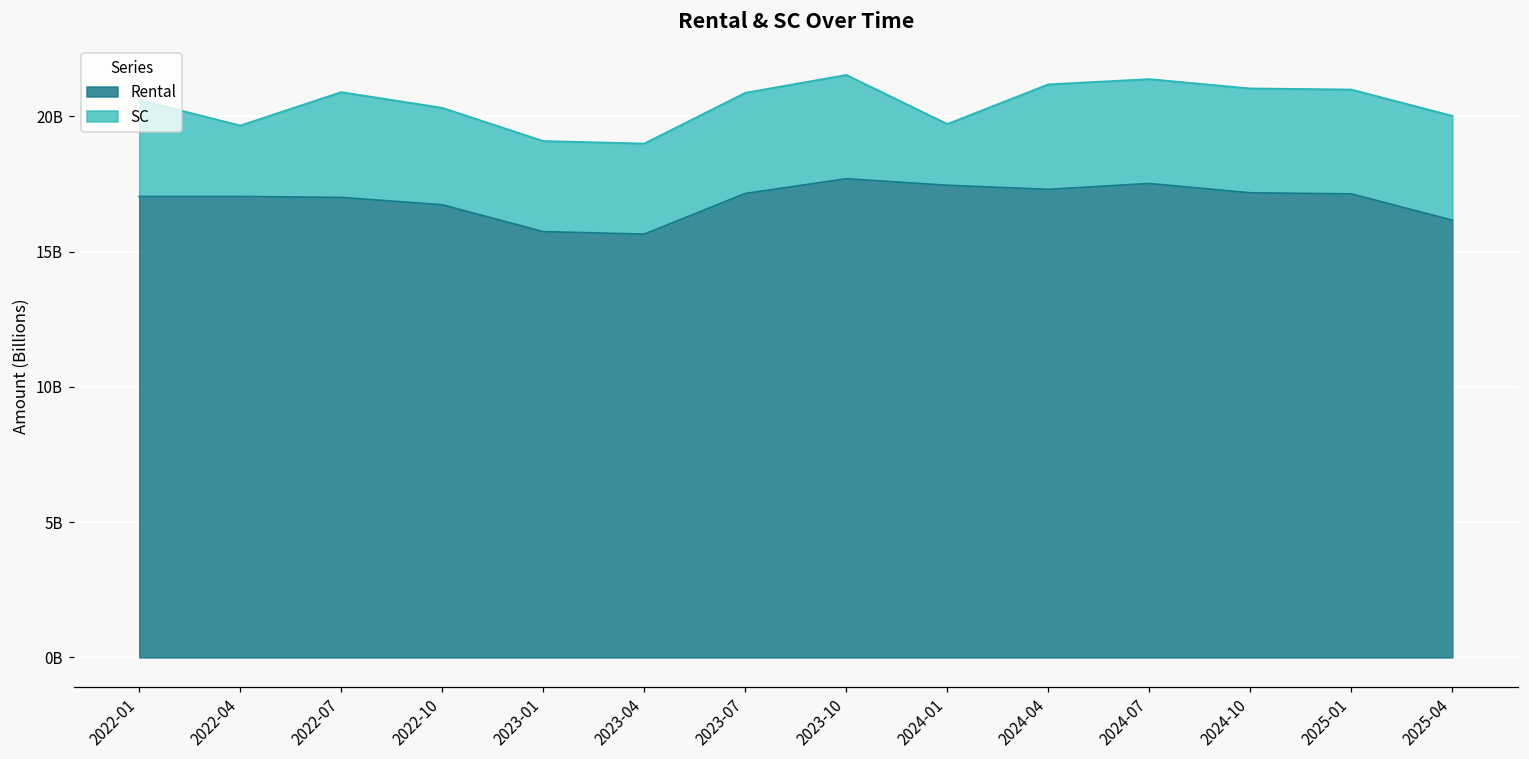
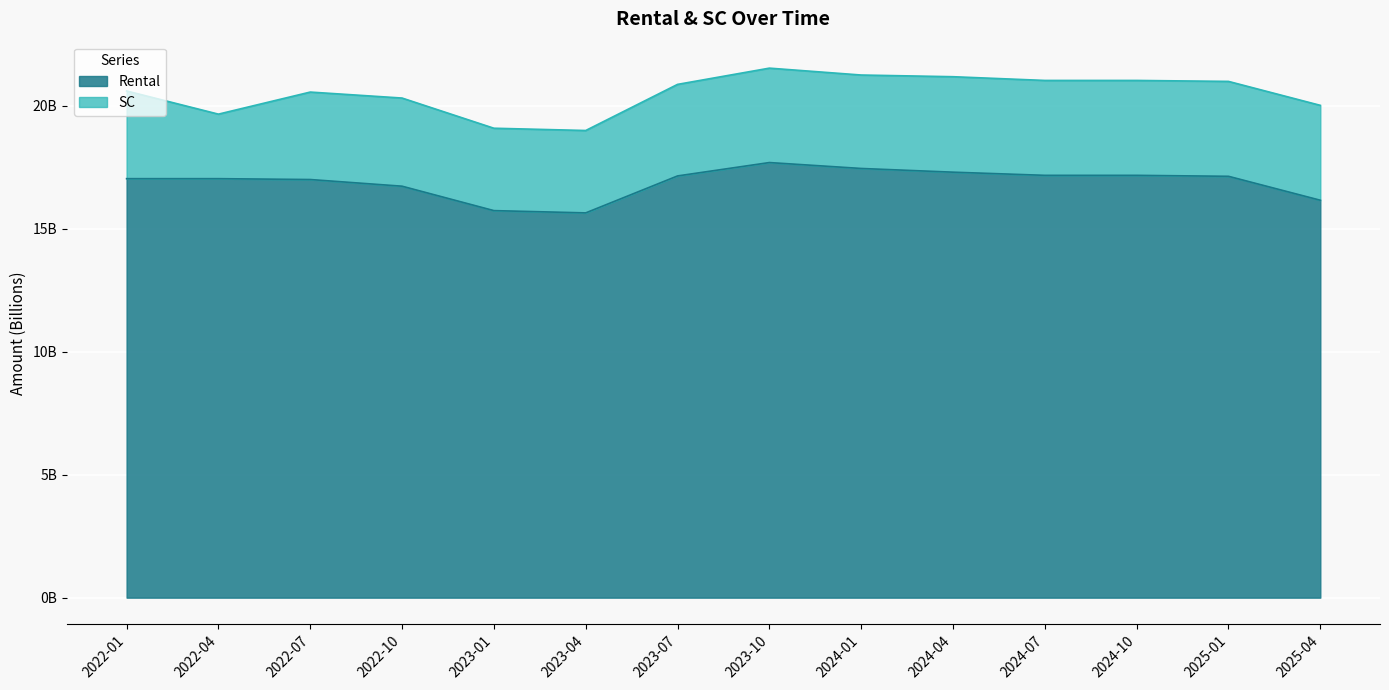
  {
    "Rental": {
      "2022-01": 17000000000,
      "2022-04": 17000000000,
      "2022-07": 17000000000,
      "2022-10": 16700000000,
      "2023-01": 15700000000,
      "2023-04": 15600000000,
      "2023-07": 17100000000,
      "2023-10": 17700000000,
      "2024-01": 17500000000,
      "2024-04": 17300000000,
-     "2024-07": 17500000000,
+     "2024-07": 17200000000,
      "2024-10": 17200000000,
      "2025-01": 17100000000,
      "2025-04": 16200000000
    },
    "SC": {
      "2022-04": 2600000000,
-     "2022-07": 3900000000,
+     "2022-07": 3600000000,
      "2022-10": 3600000000,
      "2023-01": 3400000000,
      "2023-04": 3400000000,
      "2023-07": 3700000000,
      "2023-10": 3800000000,
-     "2024-01": 2300000000,
+     "2024-01": 3800000000,
      "2024-04": 3900000000,
      "2024-07": 3900000000,
      "2024-10": 3900000000,
      "2025-01": 3900000000,
      "2025-04": 3900000000
    }
  }
